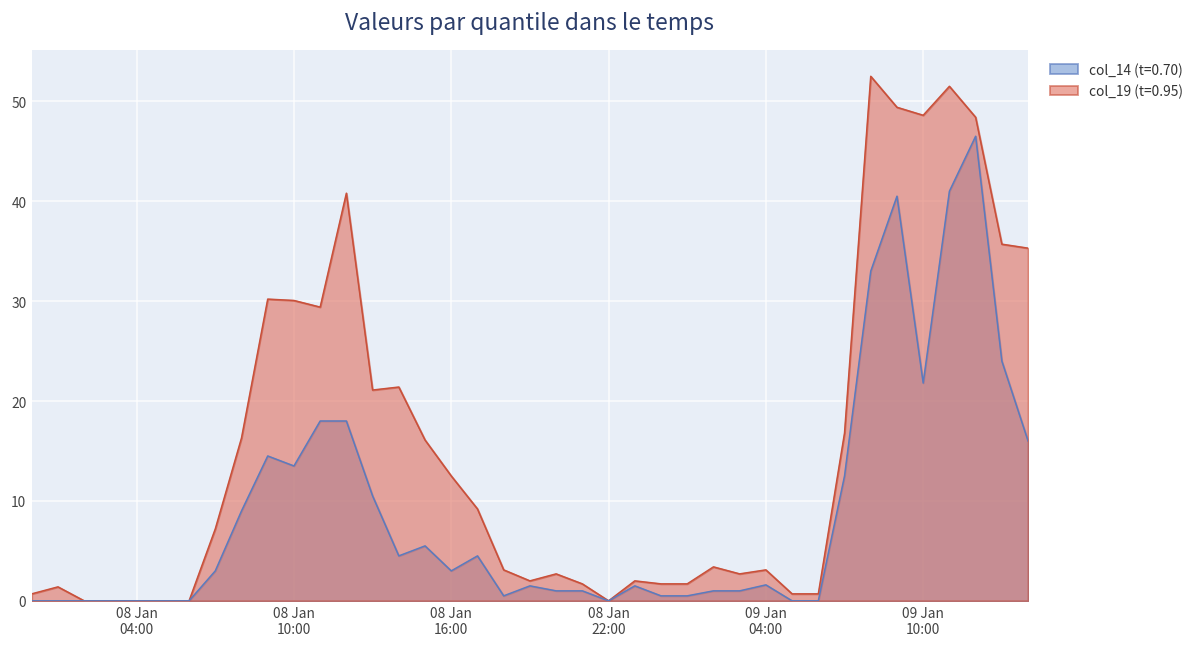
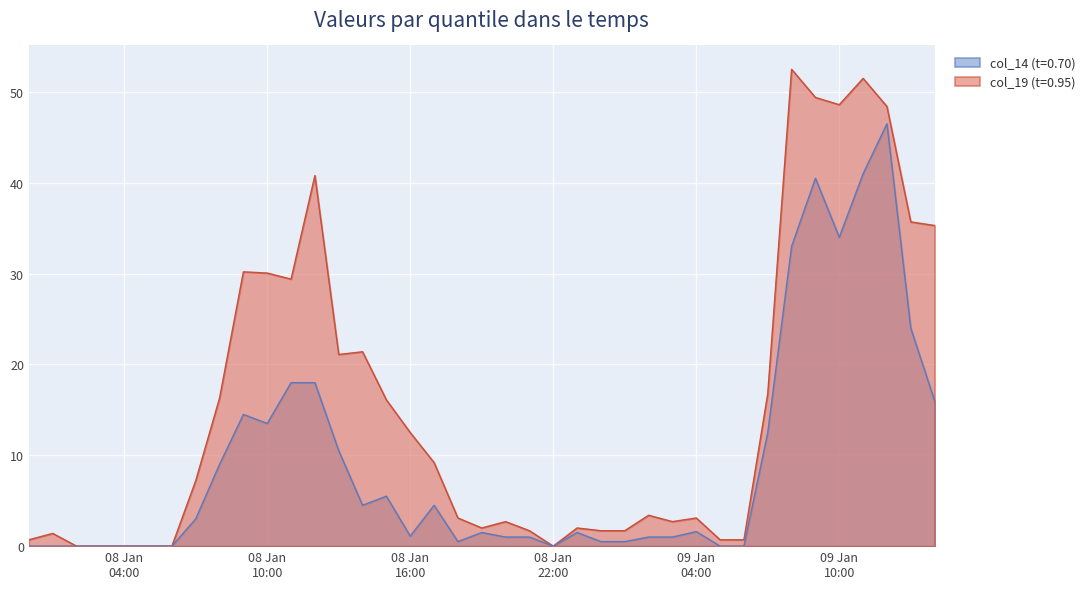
  {
    "col_14 (t=0.70)": {
      "08 Jan 10:00": 14,
-     "08 Jan 16:00": 3,
+     "08 Jan 16:00": 1,
      "09 Jan 04:00": 2,
-     "09 Jan 10:00": 22
+     "09 Jan 10:00": 34
    },
    "col_19 (t=0.95)": {
      "08 Jan 10:00": 30,
      "08 Jan 16:00": 13,
      "09 Jan 04:00": 3,
      "09 Jan 10:00": 49
    }
  }
